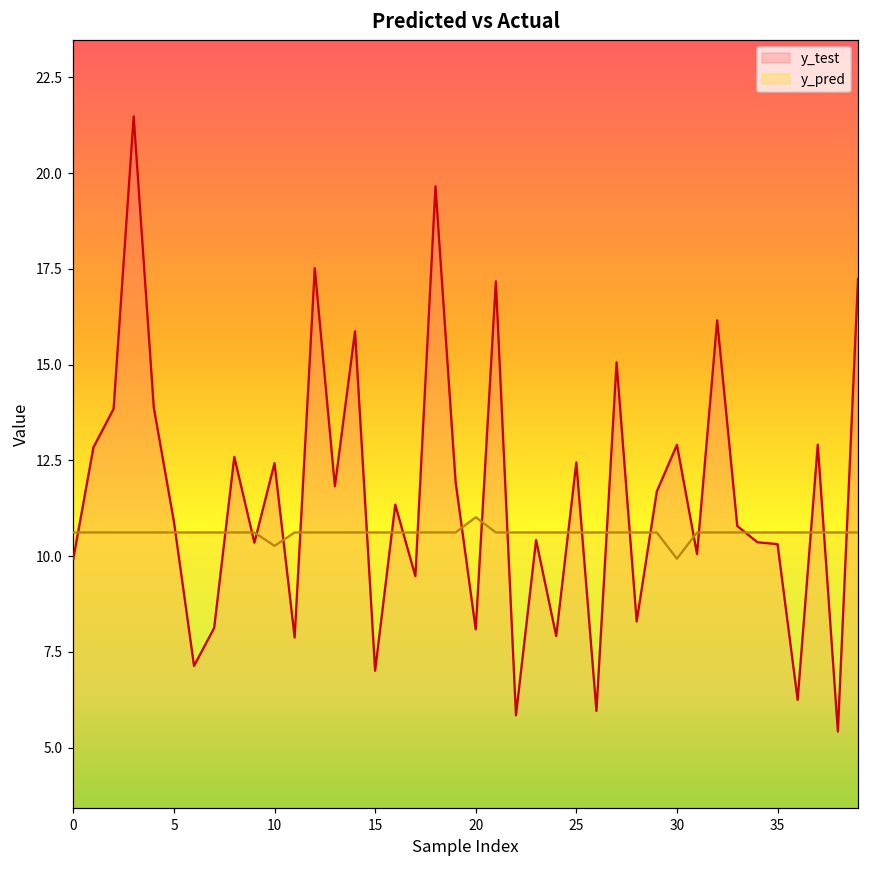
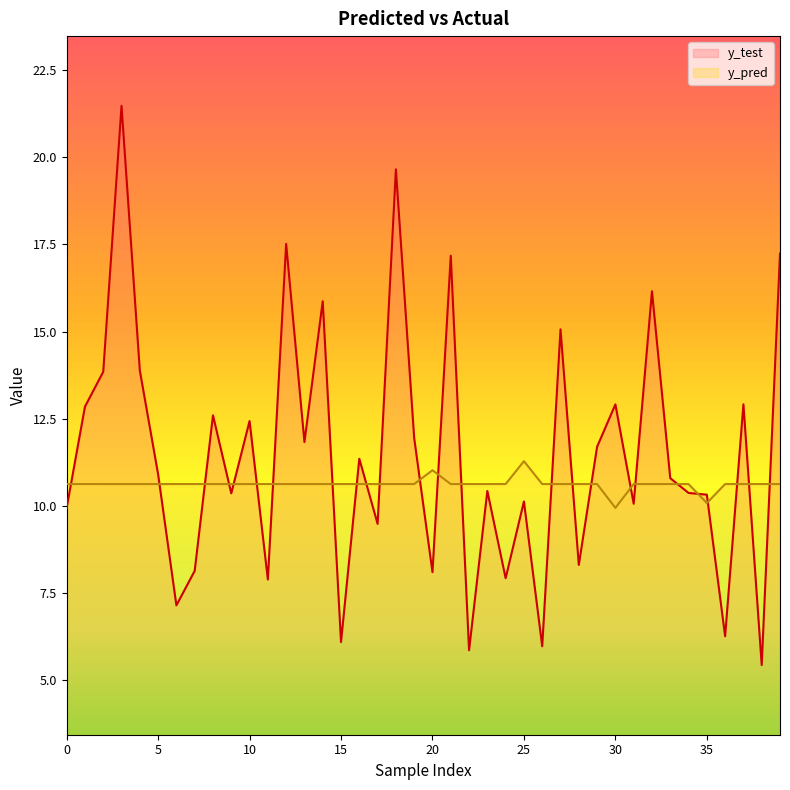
  {
    "y_test": {
      "0": 9.9,
      "5": 10.9,
      "10": 12.4,
-     "15": 7.0,
+     "15": 6.1,
      "20": 8.1,
-     "25": 12.4,
+     "25": 10.1,
      "30": 12.9,
      "35": 10.3
    },
    "y_pred": {
      "0": 10.6,
      "5": 10.6,
-     "10": 10.3,
+     "10": 10.6,
      "15": 10.6,
      "20": 11.0,
-     "25": 10.6,
+     "25": 11.3,
      "30": 9.9,
-     "35": 10.6
+     "35": 10.1
    }
  }
